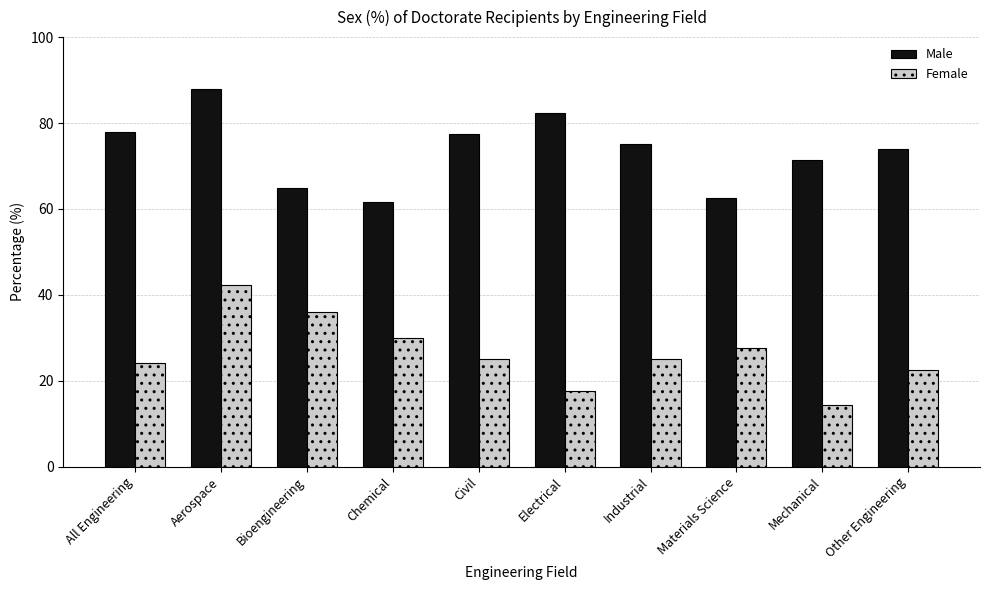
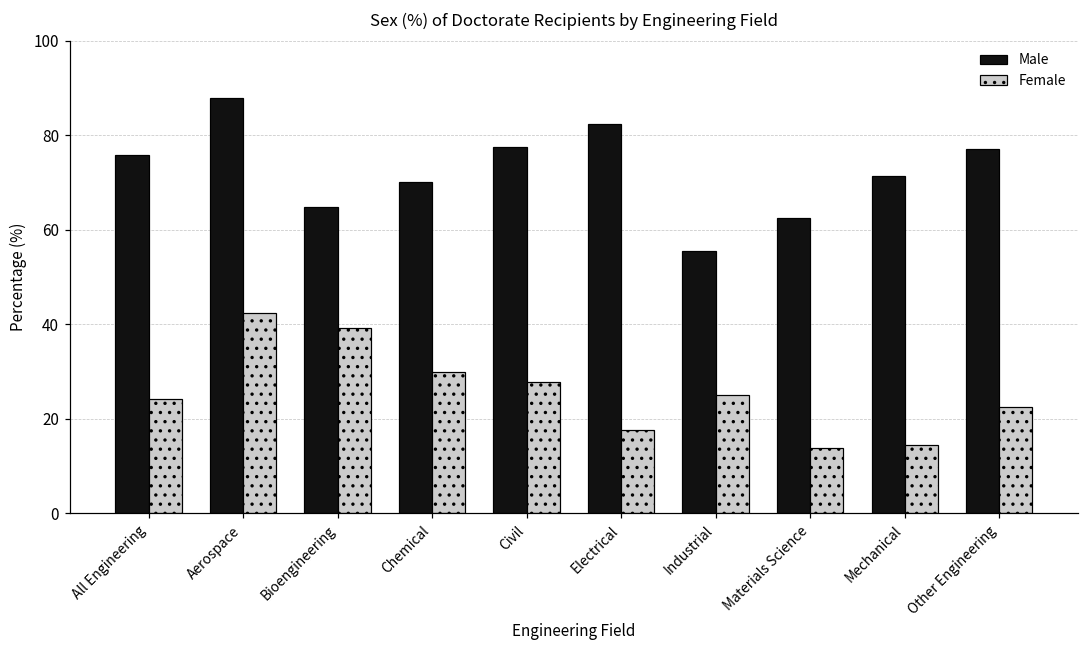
  {
    "Male": {
-     "All Engineering": 78,
+     "All Engineering": 76,
      "Aerospace": 88,
      "Bioengineering": 65,
-     "Chemical": 62,
+     "Chemical": 70,
      "Civil": 78,
      "Electrical": 82,
-     "Industrial": 75,
+     "Industrial": 56,
      "Materials Science": 63,
      "Mechanical": 71,
-     "Other Engineering": 74
+     "Other Engineering": 77
    },
    "Female": {
      "All Engineering": 24,
      "Aerospace": 42,
-     "Bioengineering": 36,
+     "Bioengineering": 39,
      "Chemical": 30,
-     "Civil": 25,
+     "Civil": 28,
      "Electrical": 18,
      "Industrial": 25,
-     "Materials Science": 28,
+     "Materials Science": 14,
      "Mechanical": 14,
      "Other Engineering": 23
    }
  }
